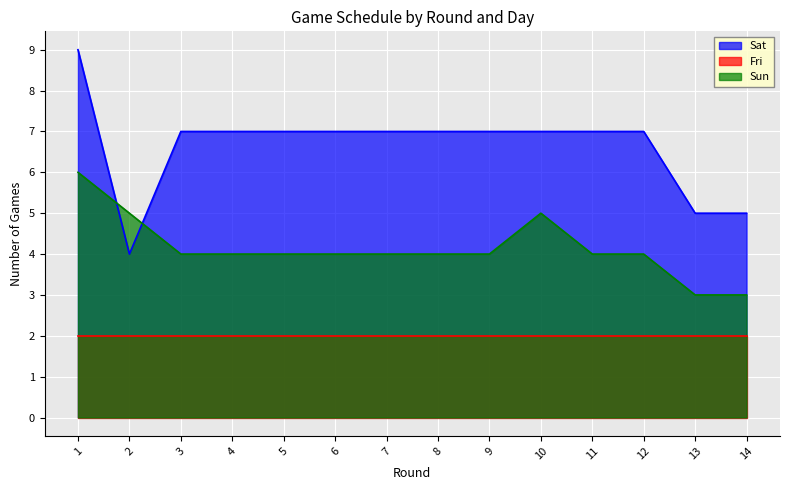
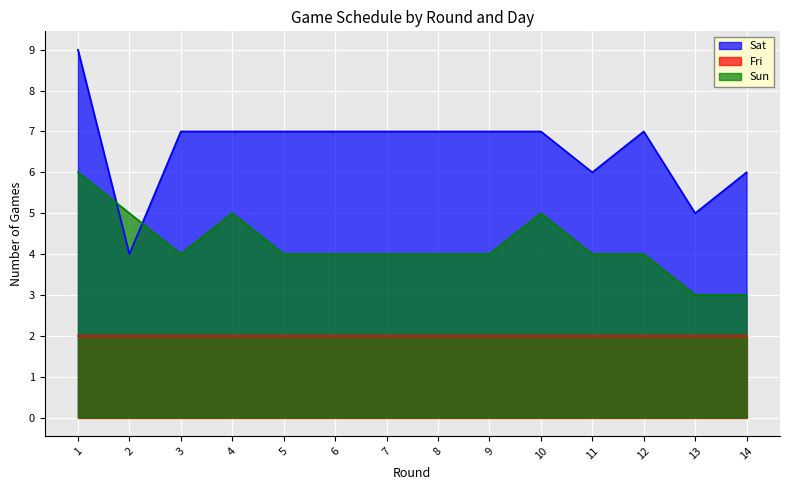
  {
    "Sat": {
      "1": 9,
      "2": 4,
      "3": 7,
      "4": 7,
      "5": 7,
      "6": 7,
      "7": 7,
      "8": 7,
      "9": 7,
      "10": 7,
-     "11": 7,
+     "11": 6,
      "12": 7,
      "13": 5,
-     "14": 5
+     "14": 6
    },
    "Fri": {
      "1": 2,
      "2": 2,
      "3": 2,
      "4": 2,
      "5": 2,
      "6": 2,
      "7": 2,
      "8": 2,
      "9": 2,
      "10": 2,
      "11": 2,
      "12": 2,
      "13": 2,
      "14": 2
    },
    "Sun": {
      "1": 6,
      "2": 5,
      "3": 4,
-     "4": 4,
+     "4": 5,
      "5": 4,
      "6": 4,
      "7": 4,
      "8": 4,
      "9": 4,
      "10": 5,
      "11": 4,
      "12": 4,
      "13": 3,
      "14": 3
    }
  }
